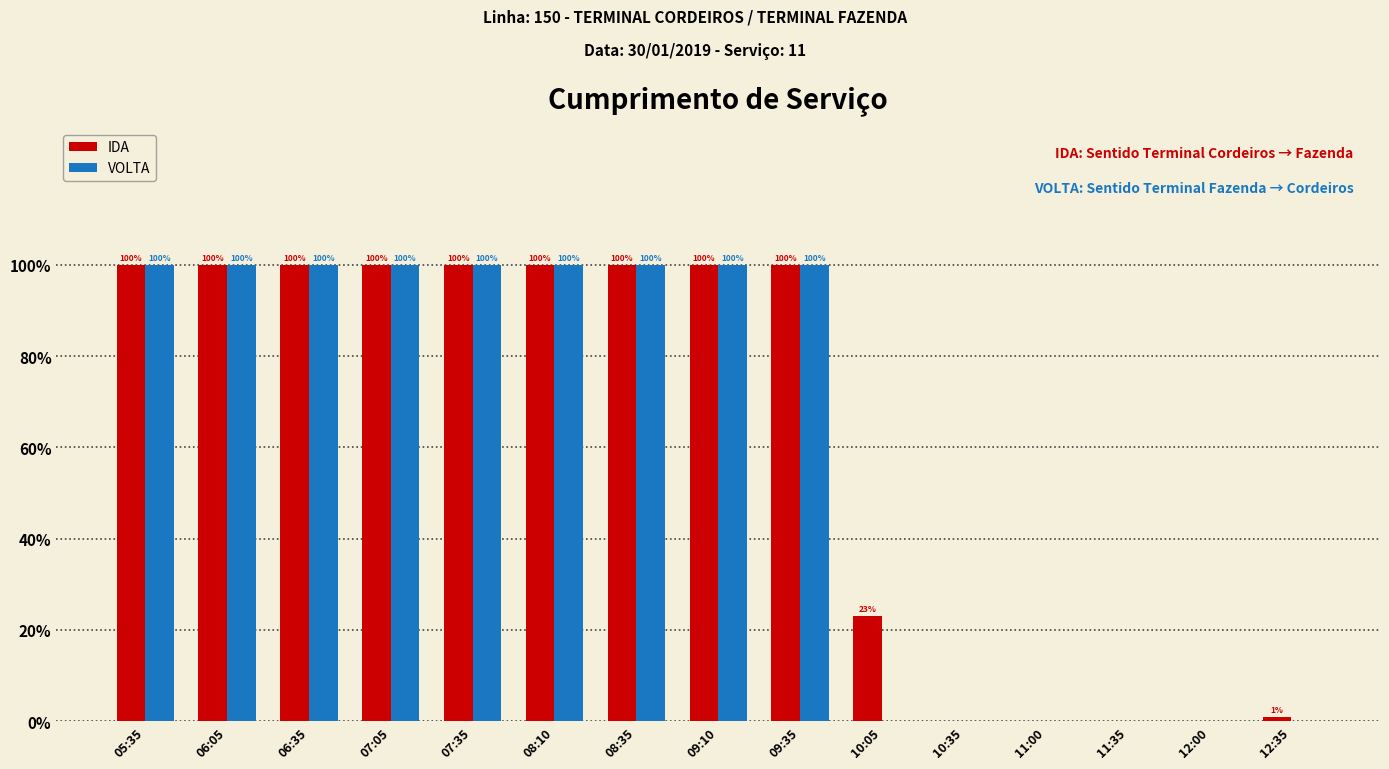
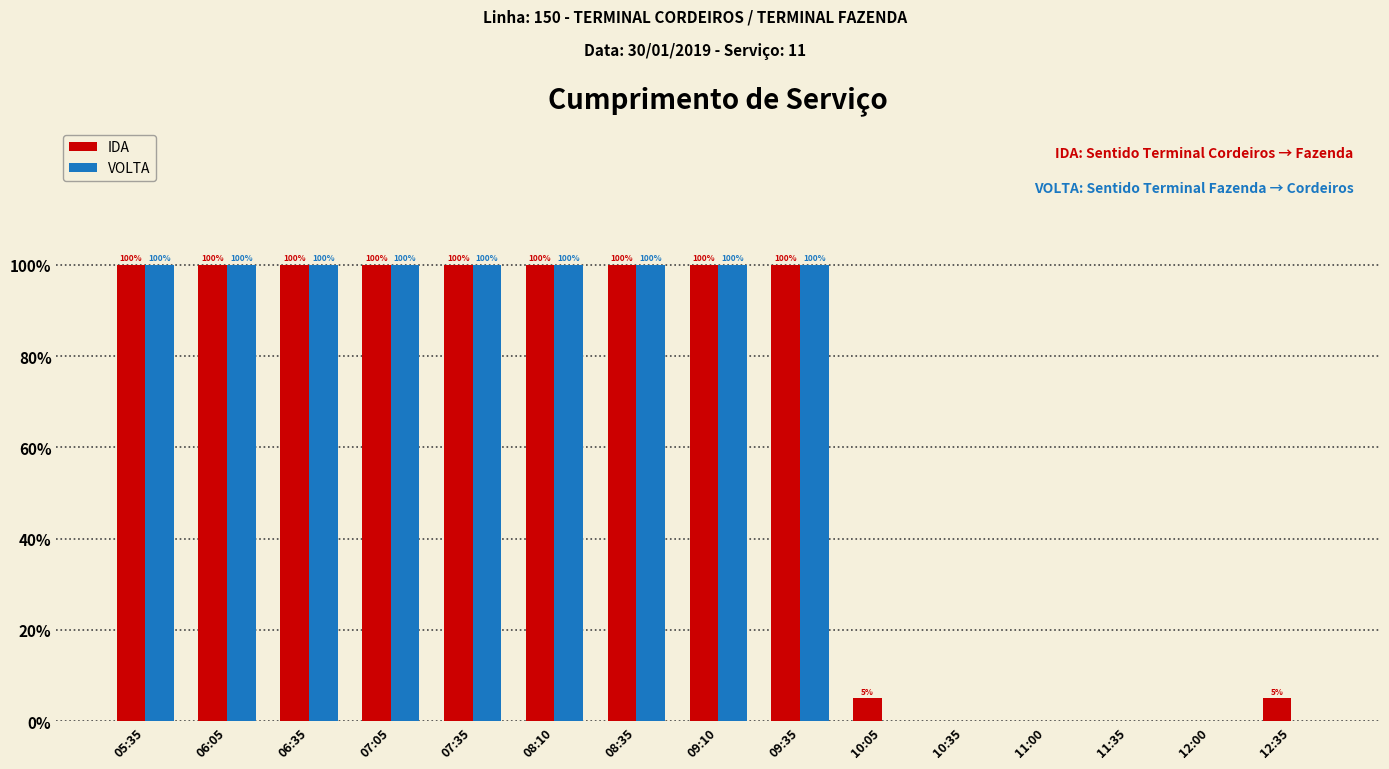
  {
    "IDA": {
      "05:35": "100%",
      "06:05": "100%",
      "06:35": "100%",
      "07:05": "100%",
      "07:35": "100%",
      "08:10": "100%",
      "08:35": "100%",
      "09:10": "100%",
      "09:35": "100%",
-     "10:05": "23%",
-     "12:35": "1%"
+     "10:05": "5%",
+     "12:35": "5%"
    },
    "VOLTA": {
      "05:35": "100%",
      "06:05": "100%",
      "06:35": "100%",
      "07:05": "100%",
      "07:35": "100%",
      "08:10": "100%",
      "08:35": "100%",
      "09:10": "100%",
      "09:35": "100%"
    }
  }
